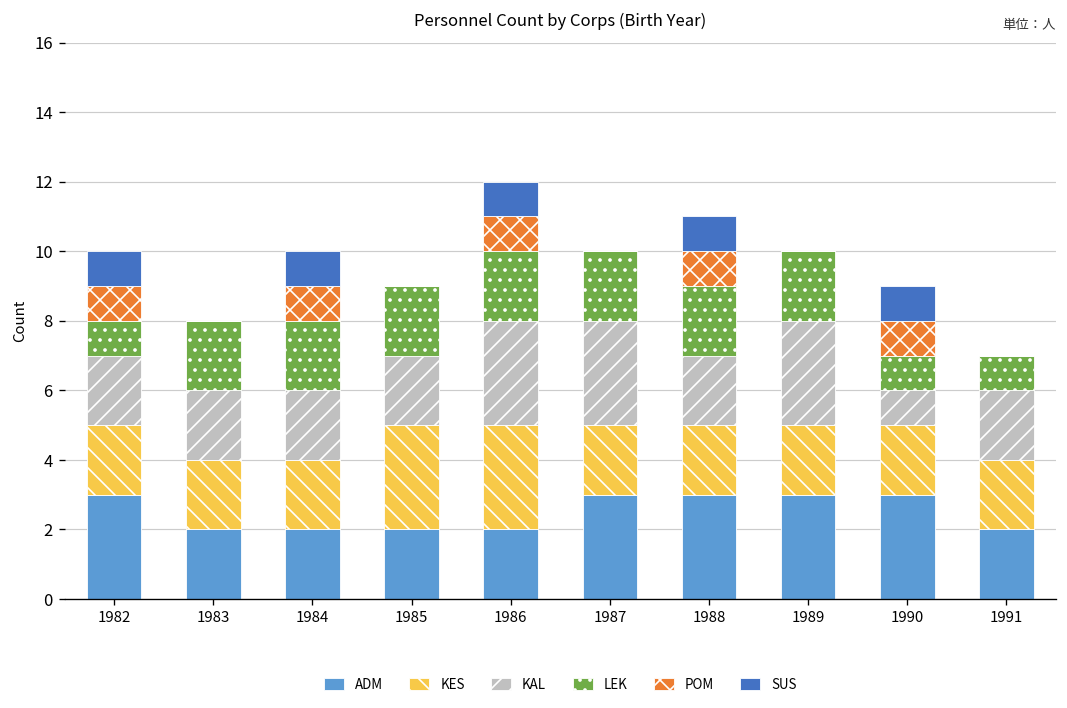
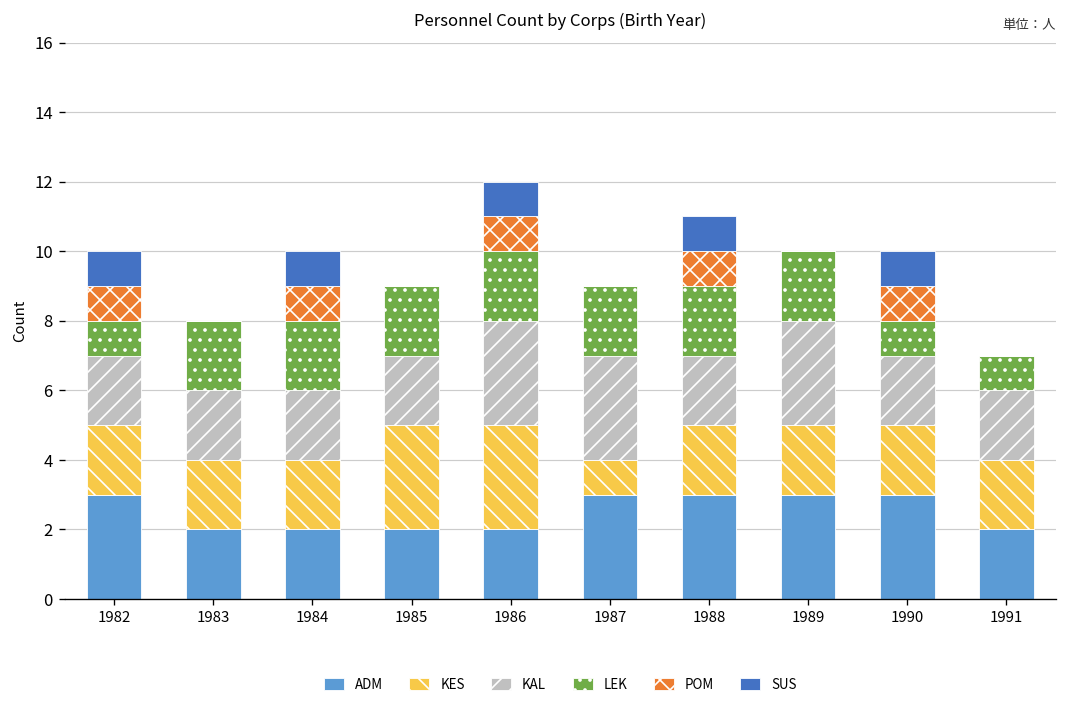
  {
    "KES": {
      "1982": 2,
      "1983": 2,
      "1984": 2,
      "1985": 3,
      "1986": 3,
-     "1987": 2,
+     "1987": 1,
      "1988": 2,
      "1989": 2,
      "1990": 2,
      "1991": 2
    },
    "KAL": {
      "1982": 2,
      "1983": 2,
      "1984": 2,
      "1985": 2,
      "1986": 3,
      "1987": 3,
      "1988": 2,
      "1989": 3,
-     "1990": 1,
+     "1990": 2,
      "1991": 2
    },
    "LEK": {
      "1982": 1,
      "1983": 2,
      "1984": 2,
      "1985": 2,
      "1986": 2,
      "1987": 2,
      "1988": 2,
      "1989": 2,
      "1990": 1,
      "1991": 1
    },
    "POM": {
      "1982": 1,
      "1983": 0,
      "1984": 1,
      "1985": 0,
      "1986": 1,
      "1987": 0,
      "1988": 1,
      "1989": 0,
      "1990": 1,
      "1991": 0
    }
  }
